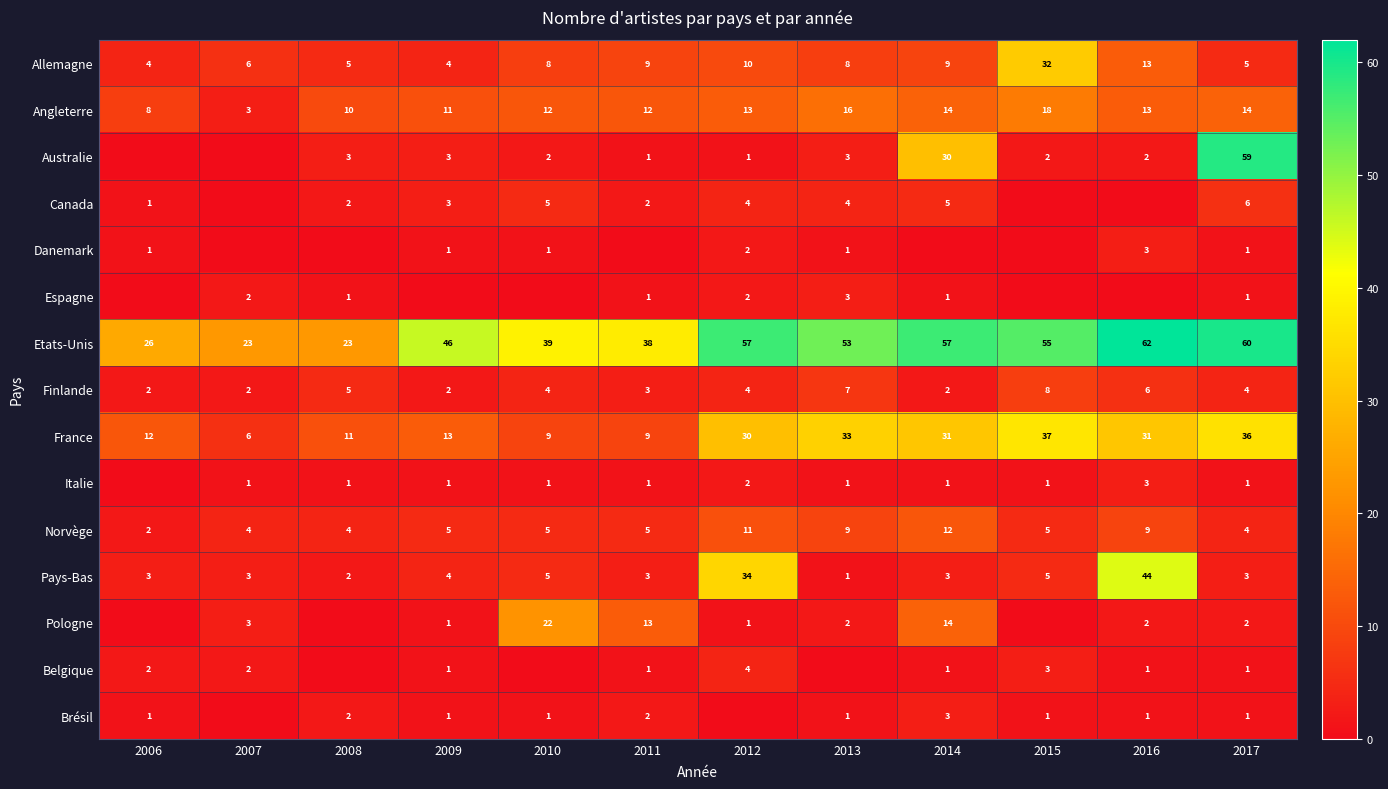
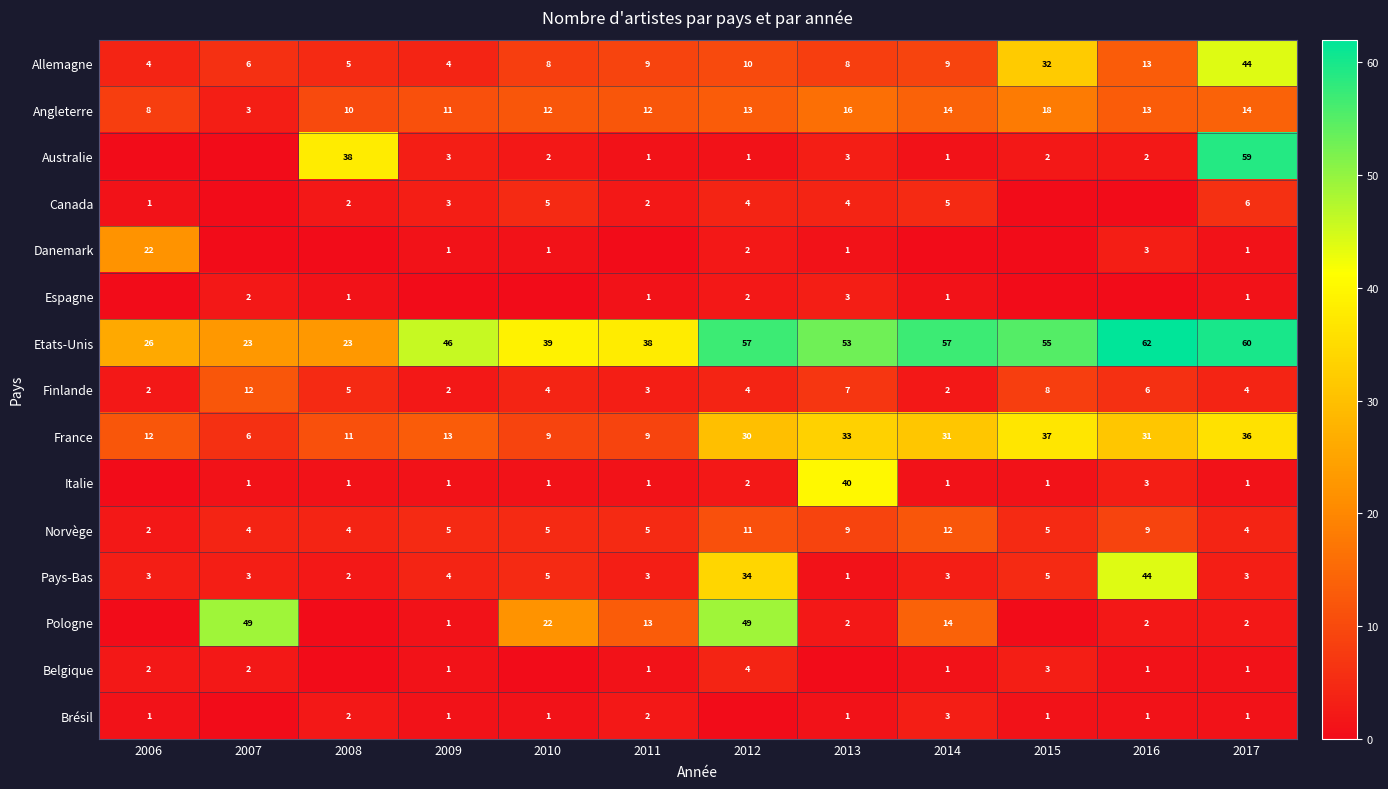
  {
    "Allemagne": {
      "2006": 4,
      "2007": 6,
      "2008": 5,
      "2009": 4,
      "2010": 8,
      "2011": 9,
      "2012": 10,
      "2013": 8,
      "2014": 9,
      "2015": 32,
      "2016": 13,
-     "2017": 5
+     "2017": 44
    },
    "Angleterre": {
      "2006": 8,
      "2007": 3,
      "2008": 10,
      "2009": 11,
      "2010": 12,
      "2011": 12,
      "2012": 13,
      "2013": 16,
      "2014": 14,
      "2015": 18,
      "2016": 13,
      "2017": 14
    },
    "Australie": {
-     "2008": 3,
+     "2008": 38,
      "2009": 3,
      "2010": 2,
      "2011": 1,
      "2012": 1,
      "2013": 3,
-     "2014": 30,
+     "2014": 1,
      "2015": 2,
      "2016": 2,
      "2017": 59
    },
    "Canada": {
      "2006": 1,
      "2008": 2,
      "2009": 3,
      "2010": 5,
      "2011": 2,
      "2012": 4,
      "2013": 4,
      "2014": 5,
      "2017": 6
    },
    "Danemark": {
-     "2006": 1,
+     "2006": 22,
      "2009": 1,
      "2010": 1,
      "2012": 2,
      "2013": 1,
      "2016": 3,
      "2017": 1
    },
    "Espagne": {
      "2007": 2,
      "2008": 1,
      "2011": 1,
      "2012": 2,
      "2013": 3,
      "2014": 1,
      "2017": 1
    },
    "Etats-Unis": {
      "2006": 26,
      "2007": 23,
      "2008": 23,
      "2009": 46,
      "2010": 39,
      "2011": 38,
      "2012": 57,
      "2013": 53,
      "2014": 57,
      "2015": 55,
      "2016": 62,
      "2017": 60
    },
    "Finlande": {
      "2006": 2,
-     "2007": 2,
+     "2007": 12,
      "2008": 5,
      "2009": 2,
      "2010": 4,
      "2011": 3,
      "2012": 4,
      "2013": 7,
      "2014": 2,
      "2015": 8,
      "2016": 6,
      "2017": 4
    },
    "France": {
      "2006": 12,
      "2007": 6,
      "2008": 11,
      "2009": 13,
      "2010": 9,
      "2011": 9,
      "2012": 30,
      "2013": 33,
      "2014": 31,
      "2015": 37,
      "2016": 31,
      "2017": 36
    },
    "Italie": {
      "2007": 1,
      "2008": 1,
      "2009": 1,
      "2010": 1,
      "2011": 1,
      "2012": 2,
-     "2013": 1,
+     "2013": 40,
      "2014": 1,
      "2015": 1,
      "2016": 3,
      "2017": 1
    },
    "Norvège": {
      "2006": 2,
      "2007": 4,
      "2008": 4,
      "2009": 5,
      "2010": 5,
      "2011": 5,
      "2012": 11,
      "2013": 9,
      "2014": 12,
      "2015": 5,
      "2016": 9,
      "2017": 4
    },
    "Pays-Bas": {
      "2006": 3,
      "2007": 3,
      "2008": 2,
      "2009": 4,
      "2010": 5,
      "2011": 3,
      "2012": 34,
      "2013": 1,
      "2014": 3,
      "2015": 5,
      "2016": 44,
      "2017": 3
    },
    "Pologne": {
-     "2007": 3,
+     "2007": 49,
      "2009": 1,
      "2010": 22,
      "2011": 13,
-     "2012": 1,
+     "2012": 49,
      "2013": 2,
      "2014": 14,
      "2016": 2,
      "2017": 2
    },
    "Belgique": {
      "2006": 2,
      "2007": 2,
      "2009": 1,
      "2011": 1,
      "2012": 4,
      "2014": 1,
      "2015": 3,
      "2016": 1,
      "2017": 1
    },
    "Brésil": {
      "2006": 1,
      "2008": 2,
      "2009": 1,
      "2010": 1,
      "2011": 2,
      "2013": 1,
      "2014": 3,
      "2015": 1,
      "2016": 1,
      "2017": 1
    }
  }
